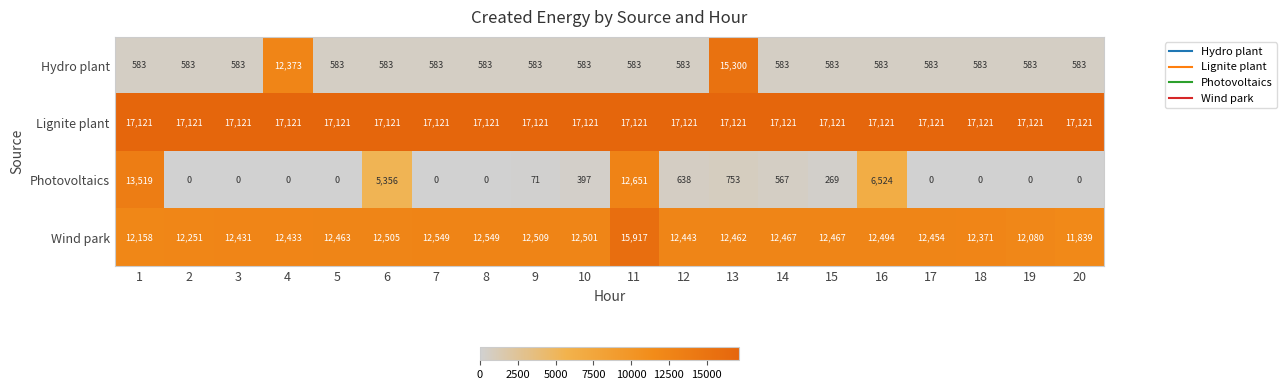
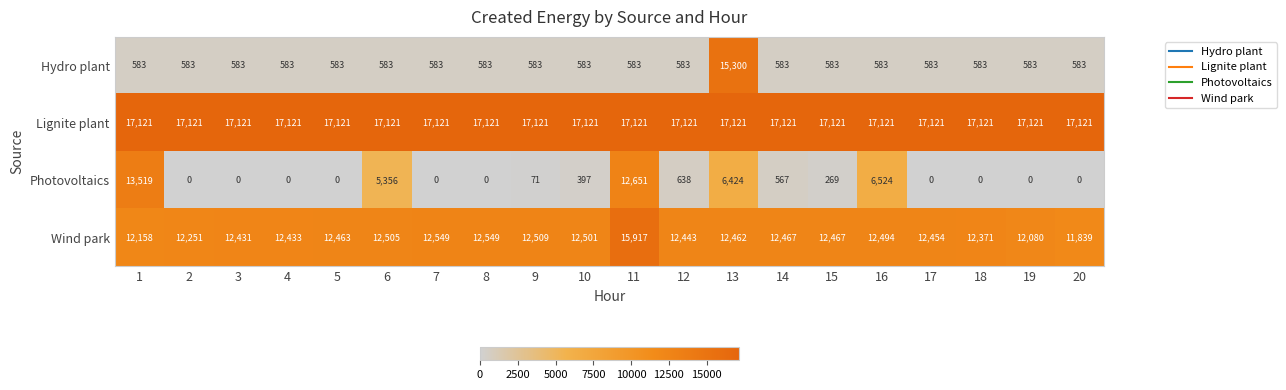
  {
    "Hydro plant": {
      "1": "583",
      "2": "583",
      "3": "583",
-     "4": "12,373",
+     "4": "583",
      "5": "583",
      "6": "583",
      "7": "583",
      "8": "583",
      "9": "583",
      "10": "583",
      "11": "583",
      "12": "583",
      "13": "15,300",
      "14": "583",
      "15": "583",
      "16": "583",
      "17": "583",
      "18": "583",
      "19": "583",
      "20": "583"
    },
    "Lignite plant": {
      "1": "17,121",
      "2": "17,121",
      "3": "17,121",
      "4": "17,121",
      "5": "17,121",
      "6": "17,121",
      "7": "17,121",
      "8": "17,121",
      "9": "17,121",
      "10": "17,121",
      "11": "17,121",
      "12": "17,121",
      "13": "17,121",
      "14": "17,121",
      "15": "17,121",
      "16": "17,121",
      "17": "17,121",
      "18": "17,121",
      "19": "17,121",
      "20": "17,121"
    },
    "Photovoltaics": {
      "1": "13,519",
      "2": "0",
      "3": "0",
      "4": "0",
      "5": "0",
      "6": "5,356",
      "7": "0",
      "8": "0",
      "9": "71",
      "10": "397",
      "11": "12,651",
      "12": "638",
-     "13": "753",
+     "13": "6,424",
      "14": "567",
      "15": "269",
      "16": "6,524",
      "17": "0",
      "18": "0",
      "19": "0",
      "20": "0"
    },
    "Wind park": {
      "1": "12,158",
      "2": "12,251",
      "3": "12,431",
      "4": "12,433",
      "5": "12,463",
      "6": "12,505",
      "7": "12,549",
      "8": "12,549",
      "9": "12,509",
      "10": "12,501",
      "11": "15,917",
      "12": "12,443",
      "13": "12,462",
      "14": "12,467",
      "15": "12,467",
      "16": "12,494",
      "17": "12,454",
      "18": "12,371",
      "19": "12,080",
      "20": "11,839"
    }
  }
